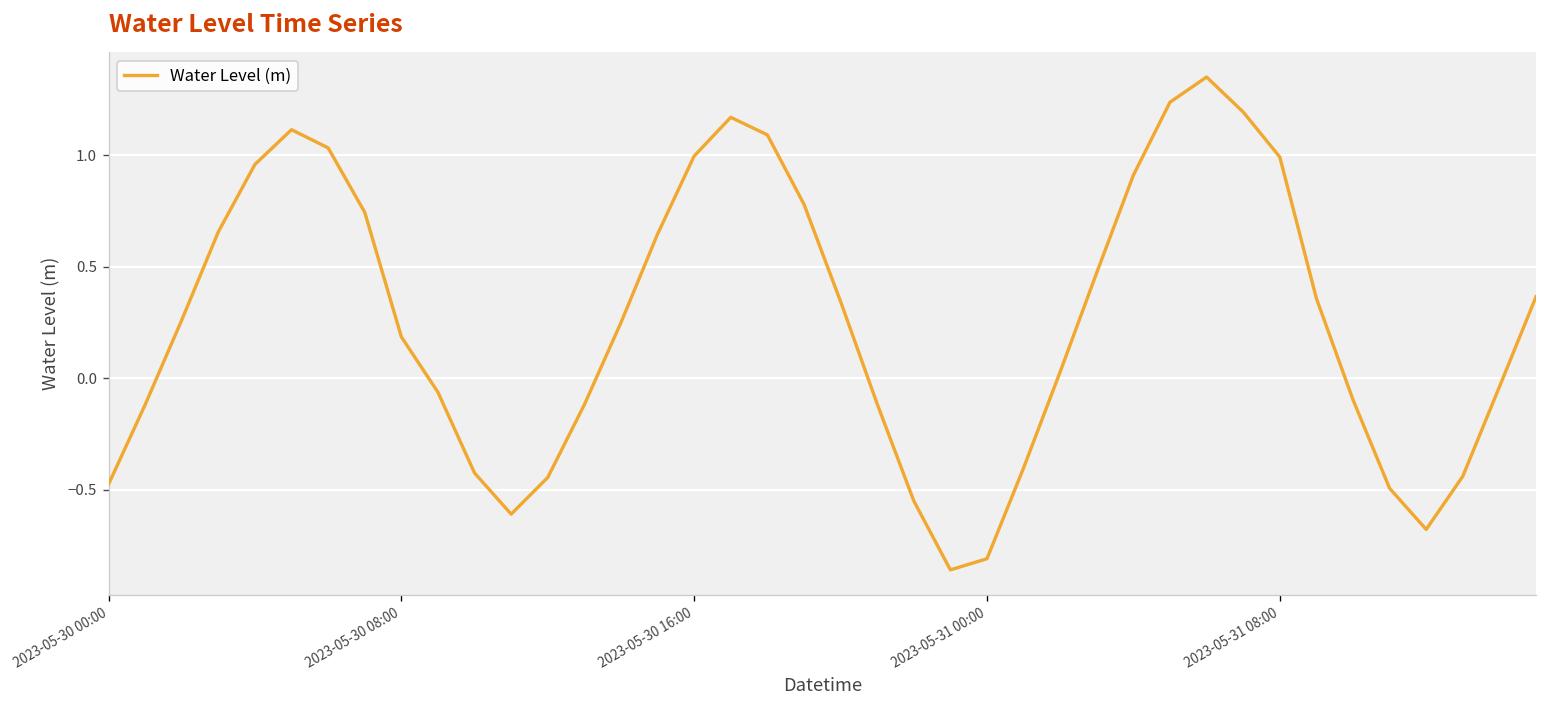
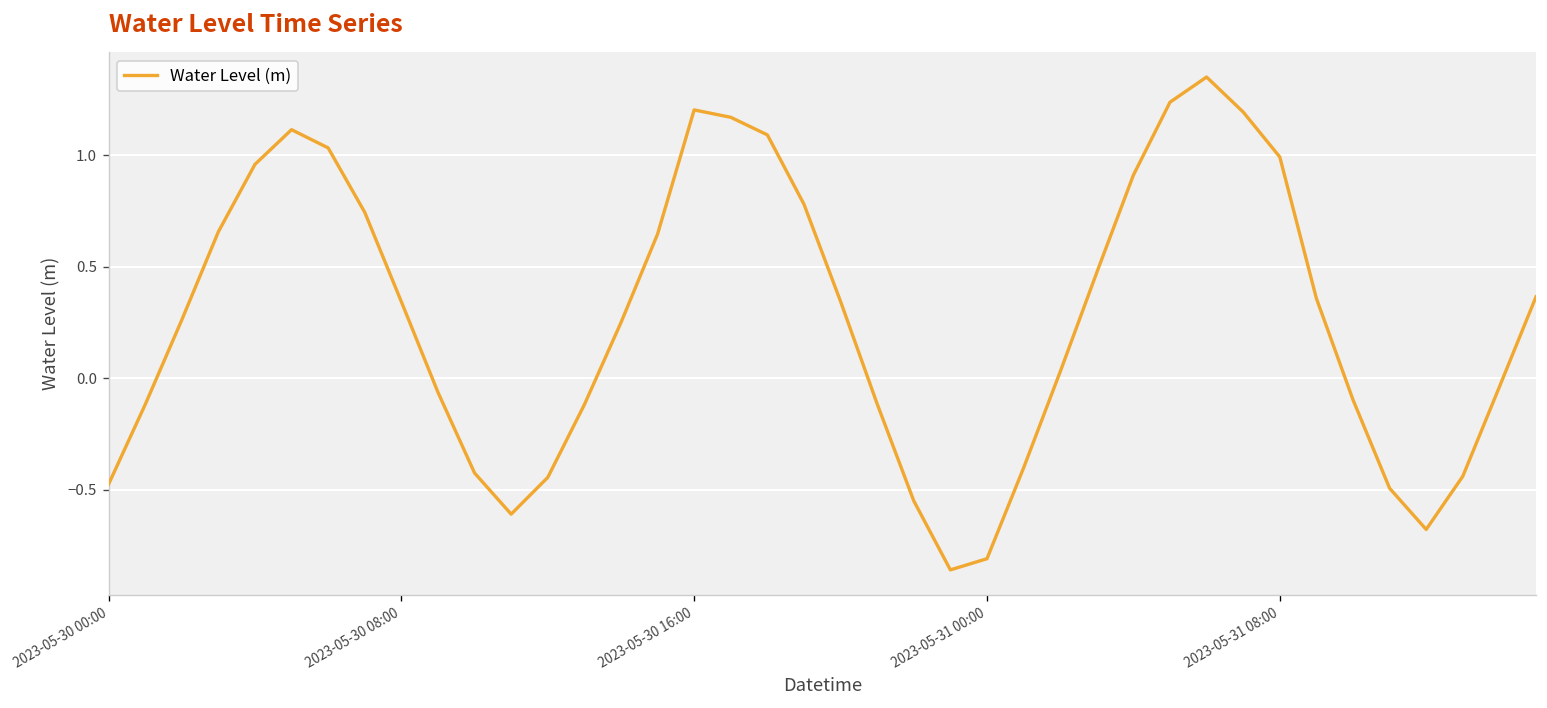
  {
    "2023-05-30 00:00": -0.47,
-   "2023-05-30 08:00": 0.19,
-   "2023-05-30 16:00": 1.00,
+   "2023-05-30 08:00": 0.34,
+   "2023-05-30 16:00": 1.20,
    "2023-05-31 00:00": -0.81,
    "2023-05-31 08:00": 0.99
  }
